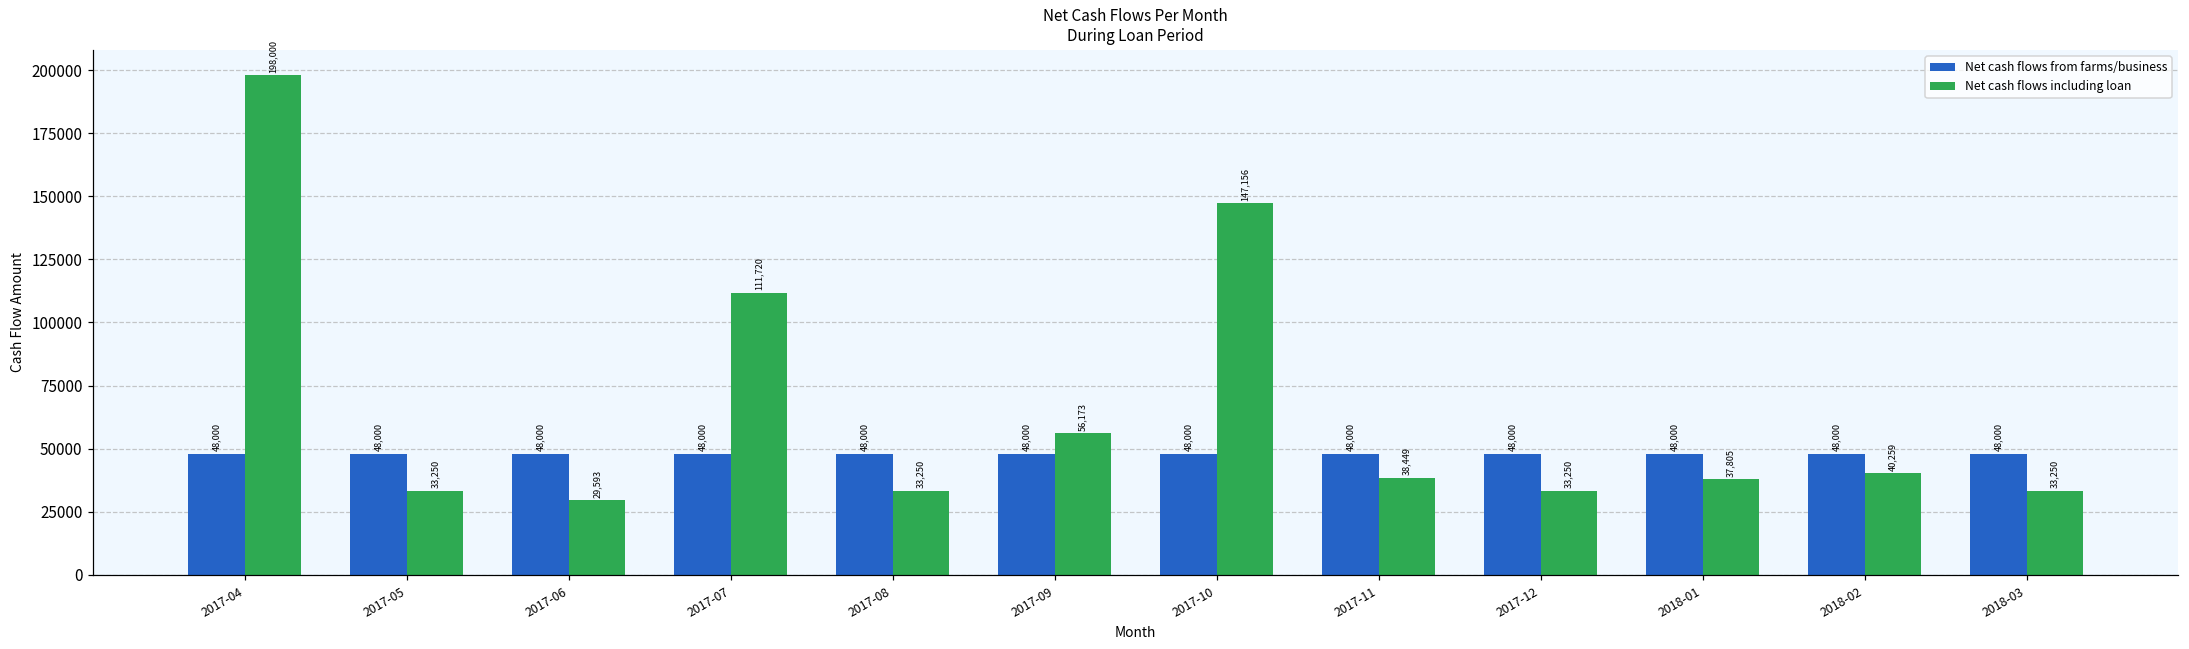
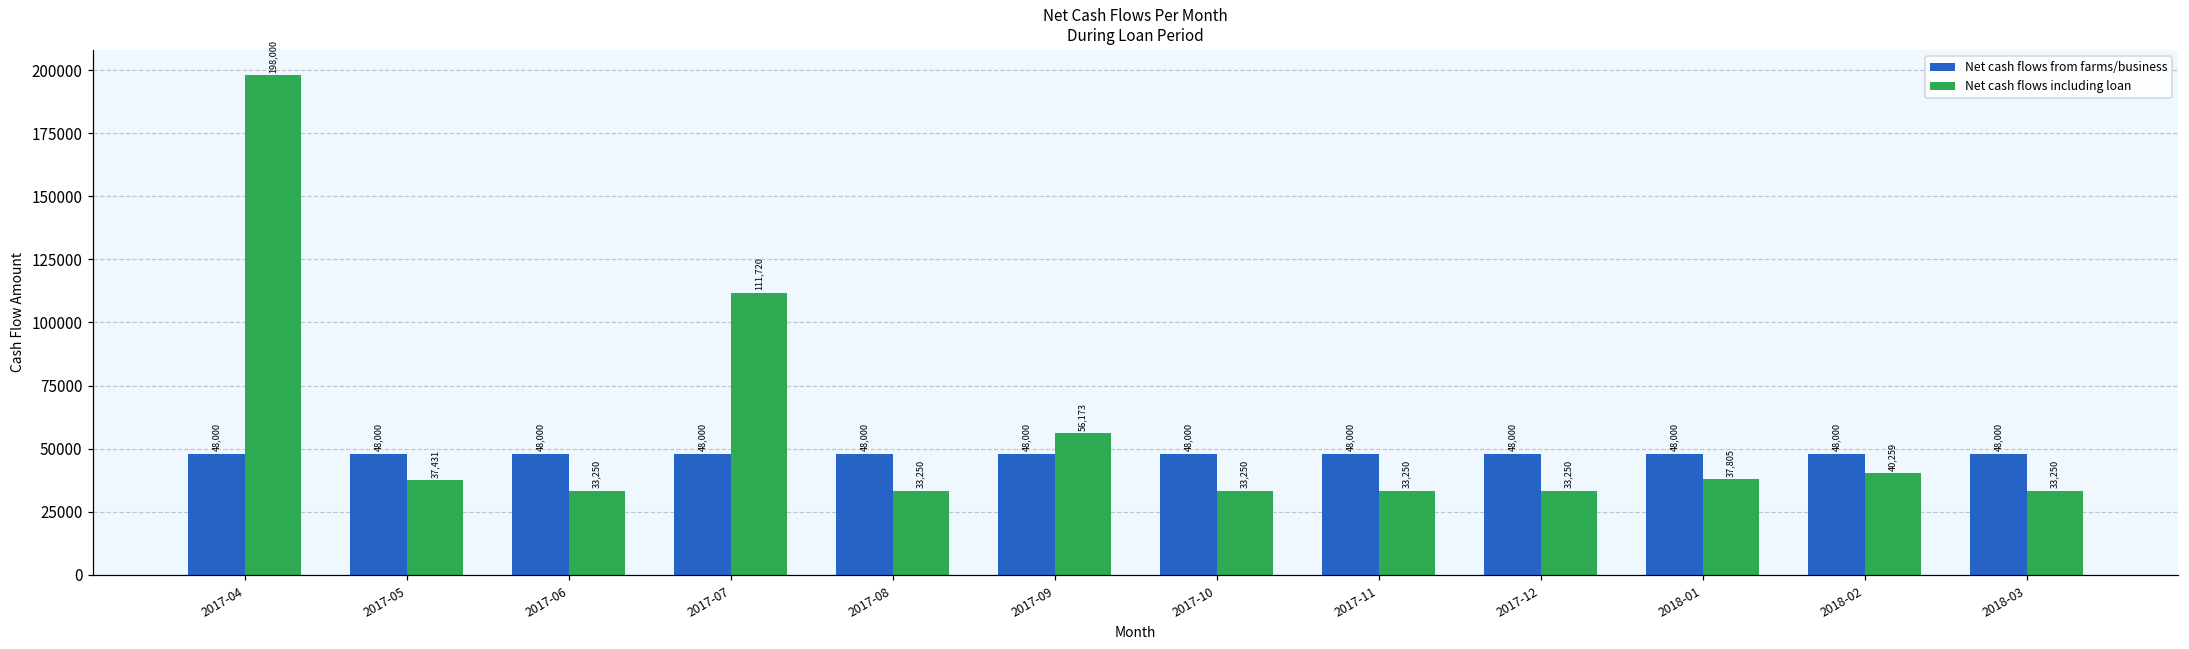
  {
    "Net cash flows from farms/business": {
      "2017-04": "48,000",
      "2017-05": "48,000",
      "2017-06": "48,000",
      "2017-07": "48,000",
      "2017-08": "48,000",
      "2017-09": "48,000",
      "2017-10": "48,000",
      "2017-11": "48,000",
      "2017-12": "48,000",
      "2018-01": "48,000",
      "2018-02": "48,000",
      "2018-03": "48,000"
    },
    "Net cash flows including loan": {
      "2017-04": "198,000",
-     "2017-05": "33,250",
-     "2017-06": "29,593",
+     "2017-05": "37,431",
+     "2017-06": "33,250",
      "2017-07": "111,720",
      "2017-08": "33,250",
      "2017-09": "56,173",
-     "2017-10": "147,156",
-     "2017-11": "38,449",
+     "2017-10": "33,250",
+     "2017-11": "33,250",
      "2017-12": "33,250",
      "2018-01": "37,805",
      "2018-02": "40,259",
      "2018-03": "33,250"
    }
  }
